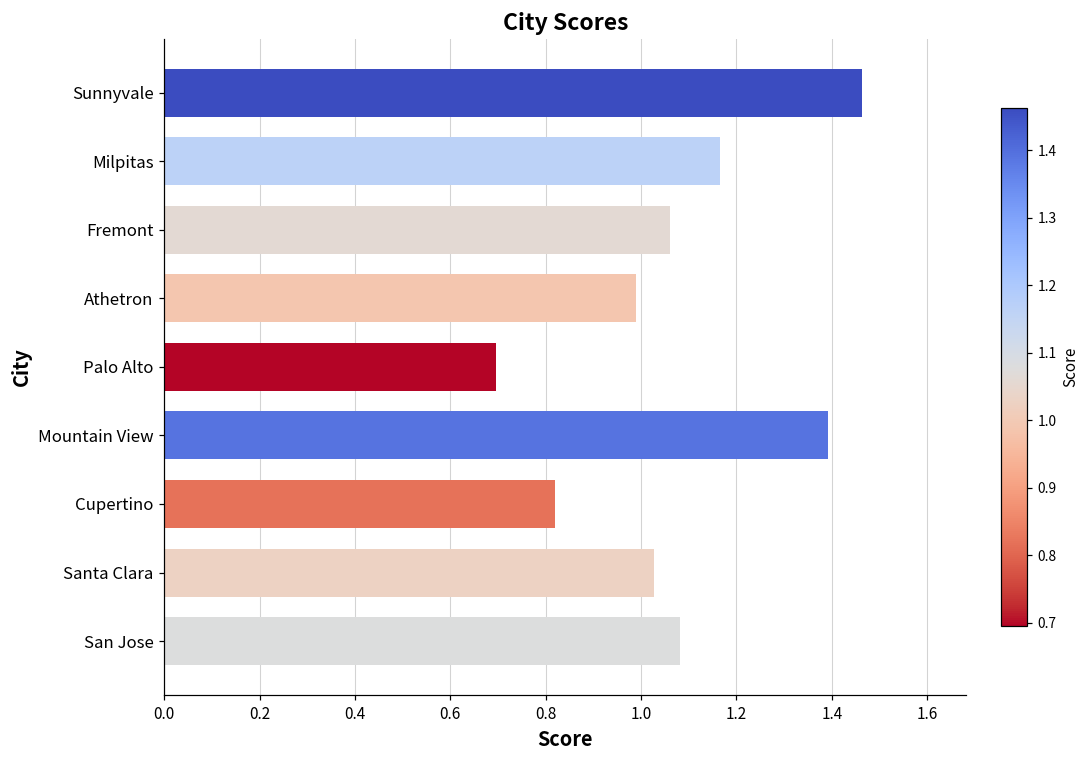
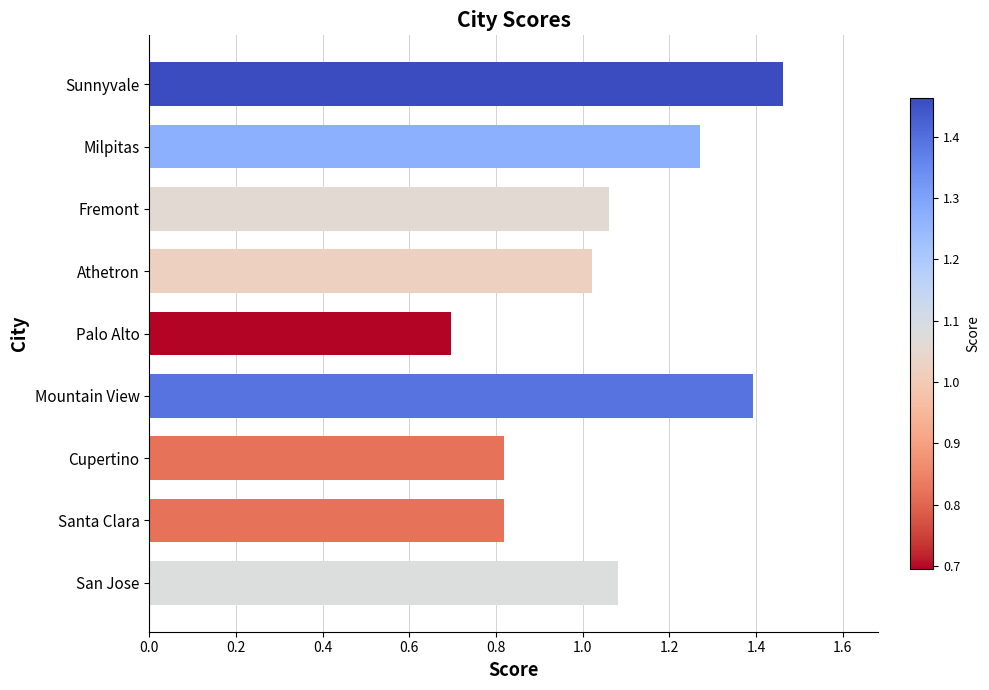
  {
    "Sunnyvale": 1.46,
-   "Milpitas": 1.17,
+   "Milpitas": 1.27,
    "Fremont": 1.06,
-   "Athetron": 0.99,
+   "Athetron": 1.02,
    "Palo Alto": 0.70,
    "Mountain View": 1.39,
    "Cupertino": 0.82,
-   "Santa Clara": 1.03,
+   "Santa Clara": 0.82,
    "San Jose": 1.08
  }
